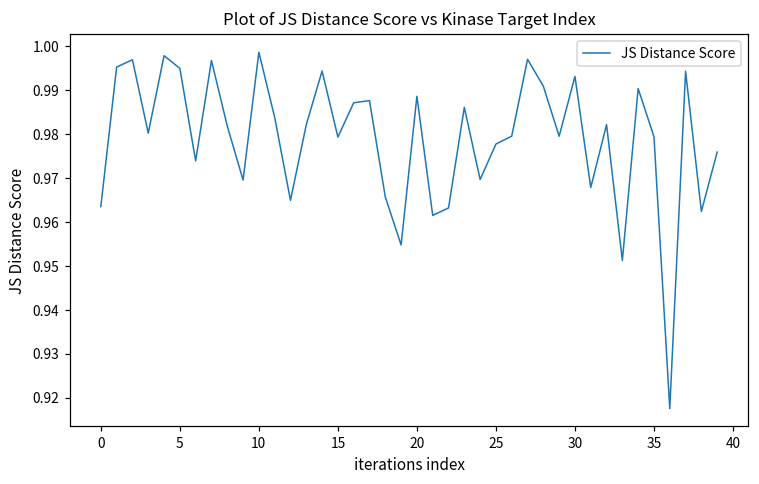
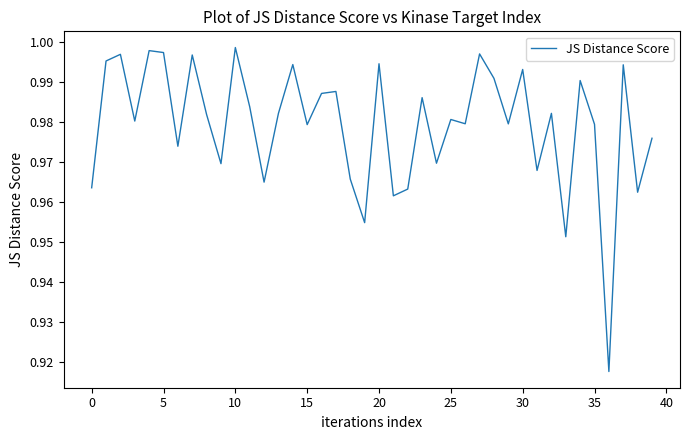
  {
    "0": 0.964,
-   "5": 0.995,
+   "5": 0.997,
    "10": 0.999,
    "15": 0.979,
-   "20": 0.989,
-   "25": 0.978,
+   "20": 0.995,
+   "25": 0.981,
    "30": 0.993,
    "35": 0.979
  }
